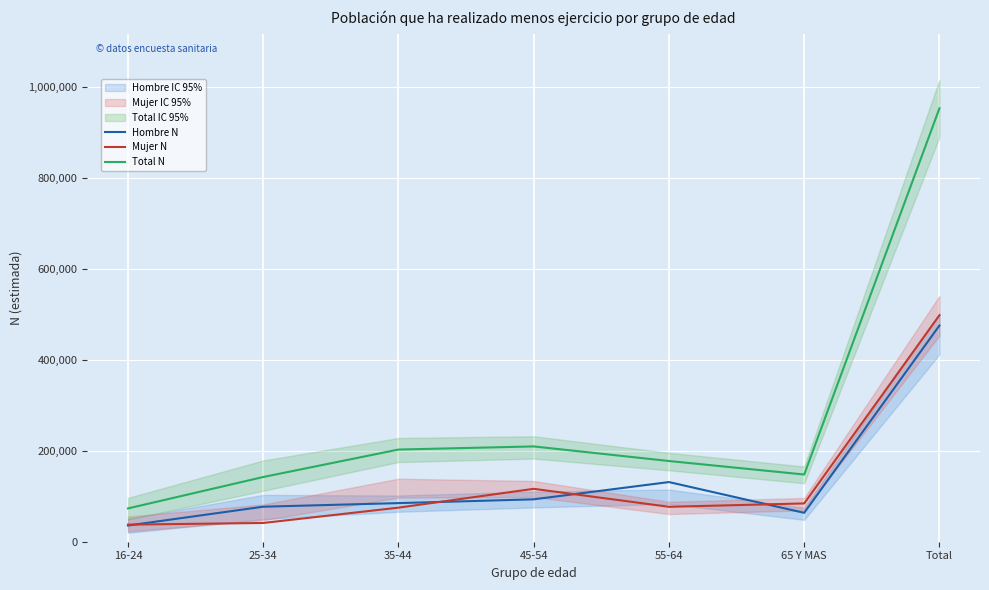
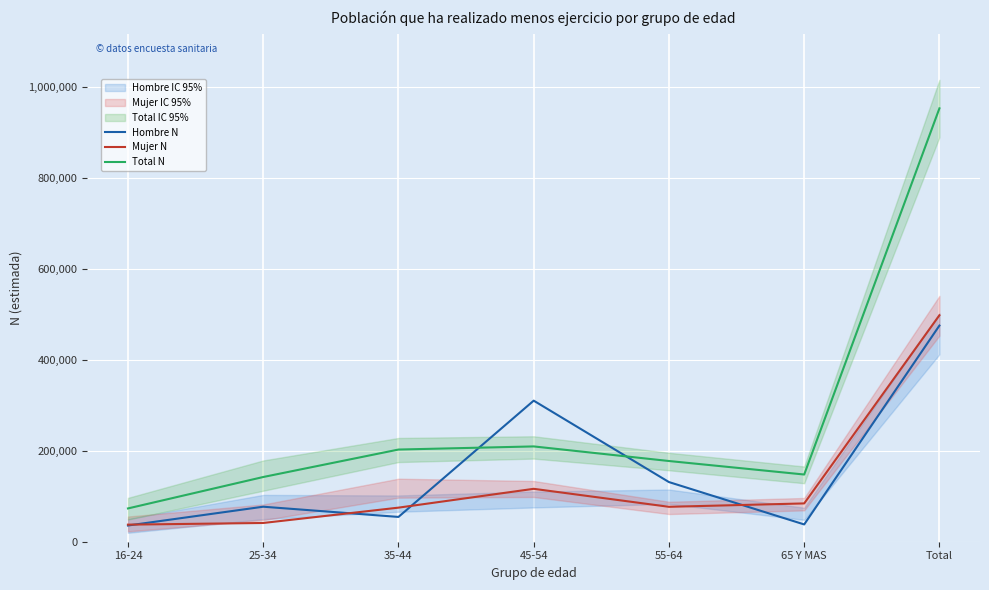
  {
    "Hombre N": {
-     "35-44": "80,000",
-     "45-54": "90,000",
+     "35-44": "50,000",
+     "45-54": "310,000",
      "55-64": "130,000",
-     "65 Y MAS": "60,000",
+     "65 Y MAS": "40,000",
      "Total": "480,000"
    },
    "Mujer N": {
      "25-34": "40,000",
      "35-44": "70,000",
      "45-54": "120,000",
      "55-64": "80,000",
      "65 Y MAS": "80,000"
    }
  }
